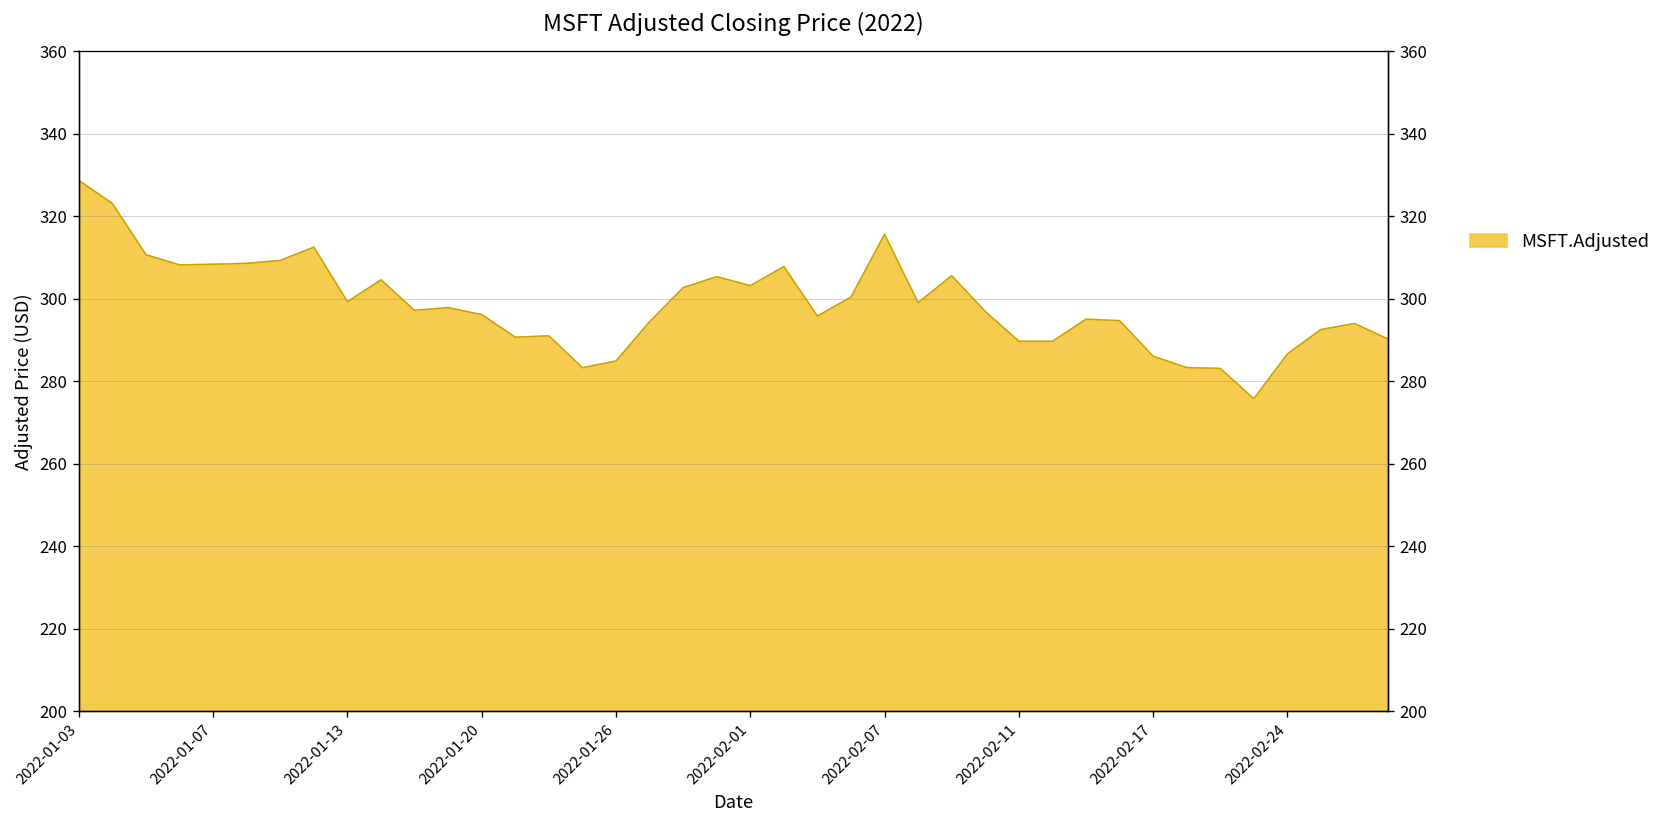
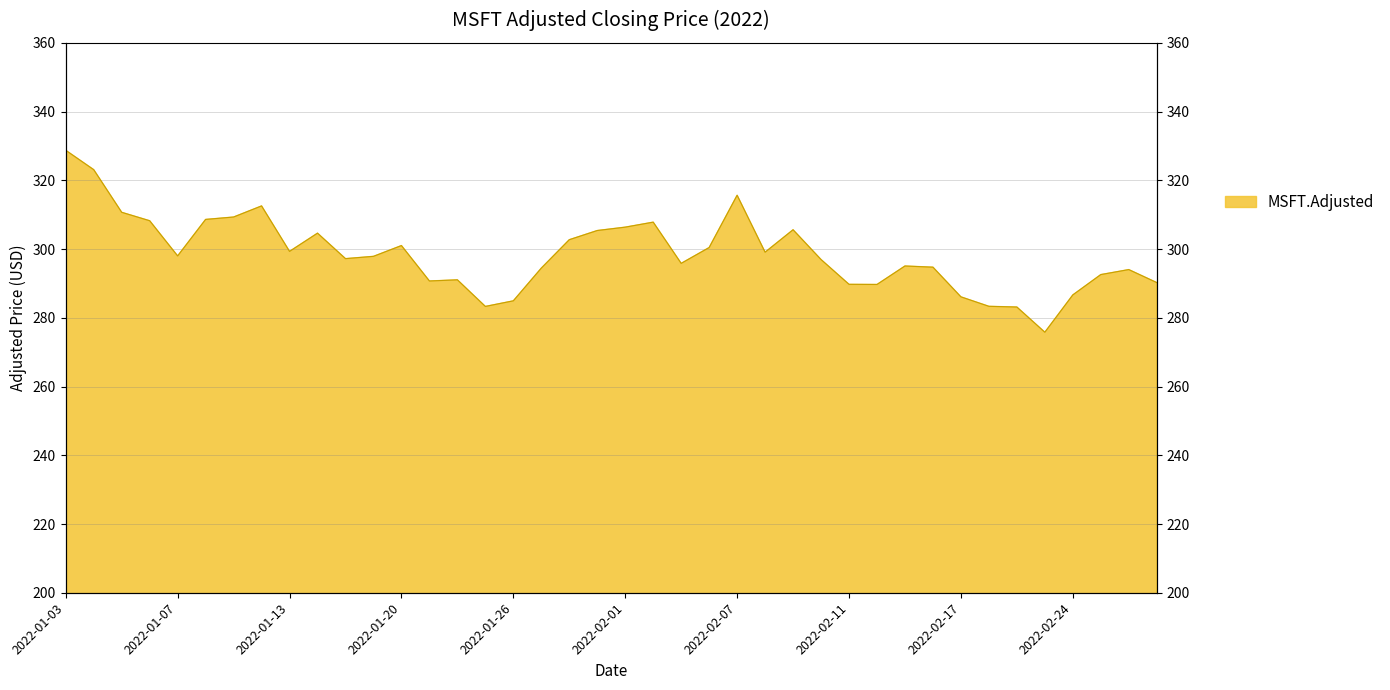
  {
    "2022-01-03": 329,
-   "2022-01-07": 308,
+   "2022-01-07": 298,
    "2022-01-13": 299,
-   "2022-01-20": 296,
+   "2022-01-20": 301,
    "2022-01-26": 285,
-   "2022-02-01": 303,
+   "2022-02-01": 306,
    "2022-02-07": 316,
    "2022-02-11": 290,
    "2022-02-17": 286,
    "2022-02-24": 287
  }
